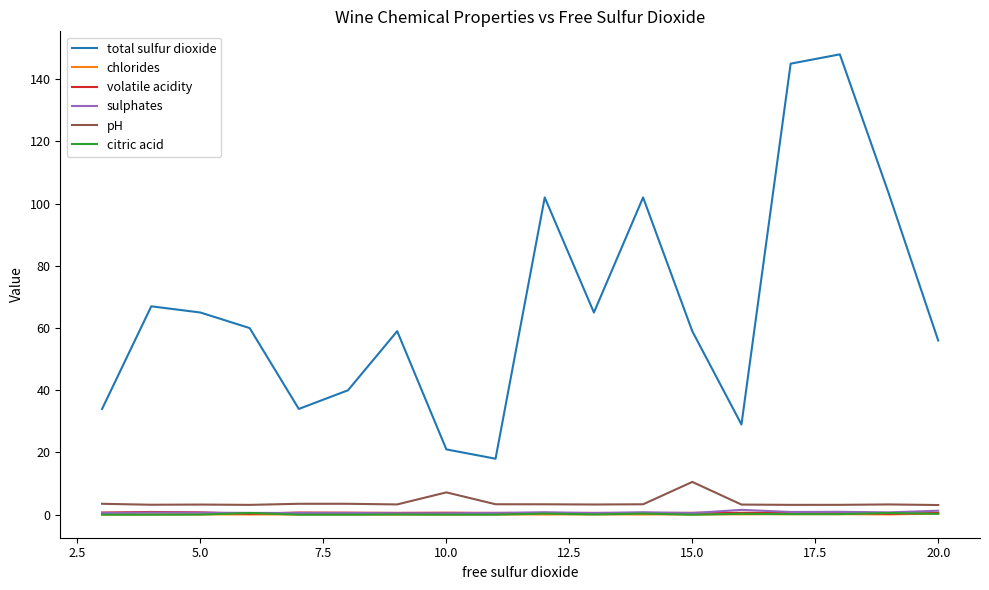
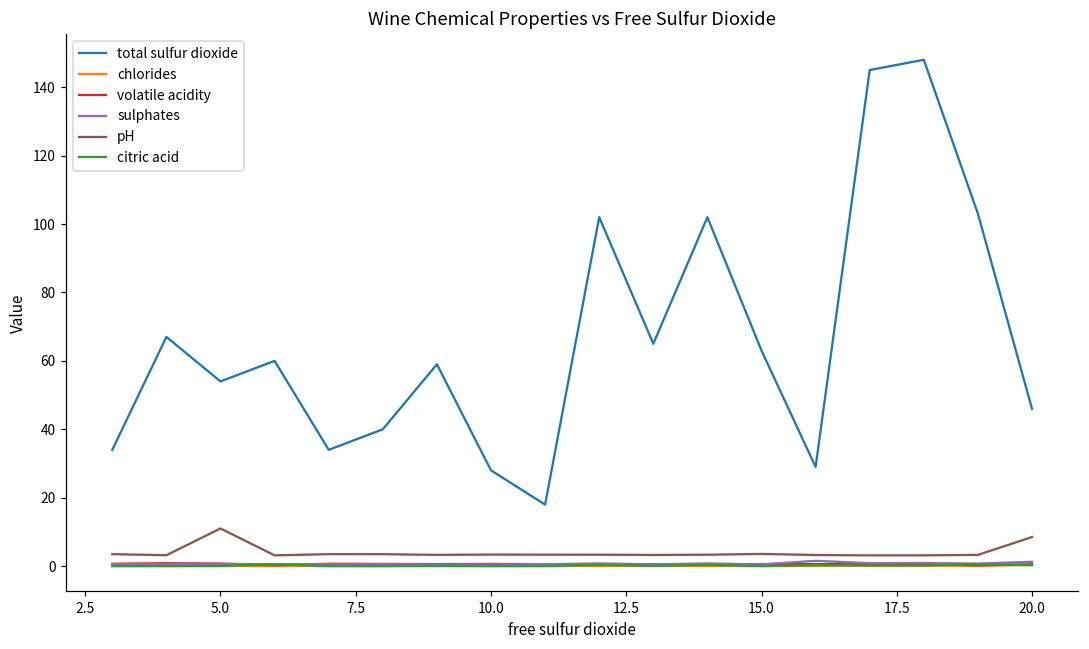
  {
    "total sulfur dioxide": {
-     "5.0": 65,
-     "10.0": 21,
-     "15.0": 59,
-     "20.0": 56
+     "5.0": 54,
+     "10.0": 28,
+     "15.0": 63,
+     "20.0": 46
    },
    "pH": {
-     "5.0": 3,
-     "10.0": 7,
-     "15.0": 11,
-     "20.0": 3
+     "5.0": 11,
+     "10.0": 3,
+     "15.0": 4,
+     "20.0": 9
    }
  }
